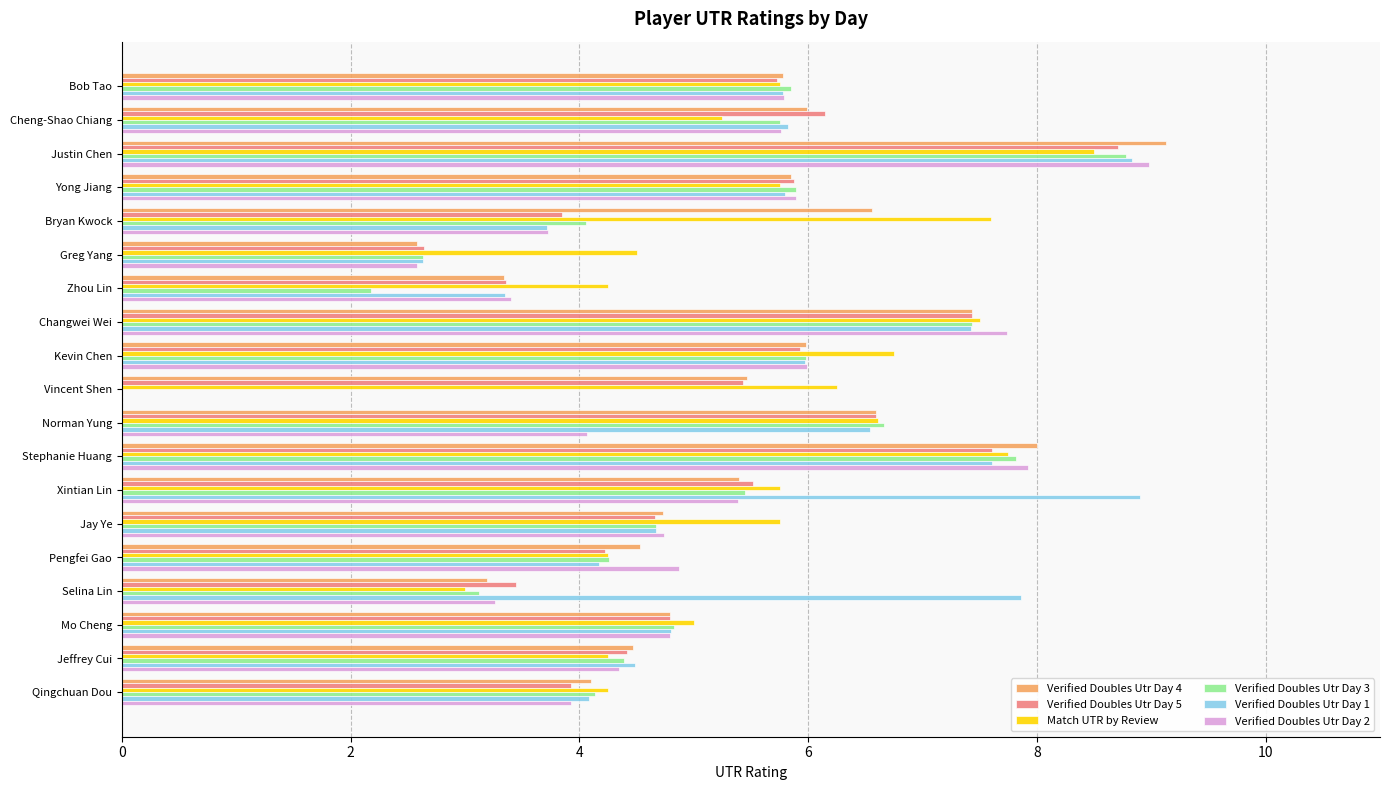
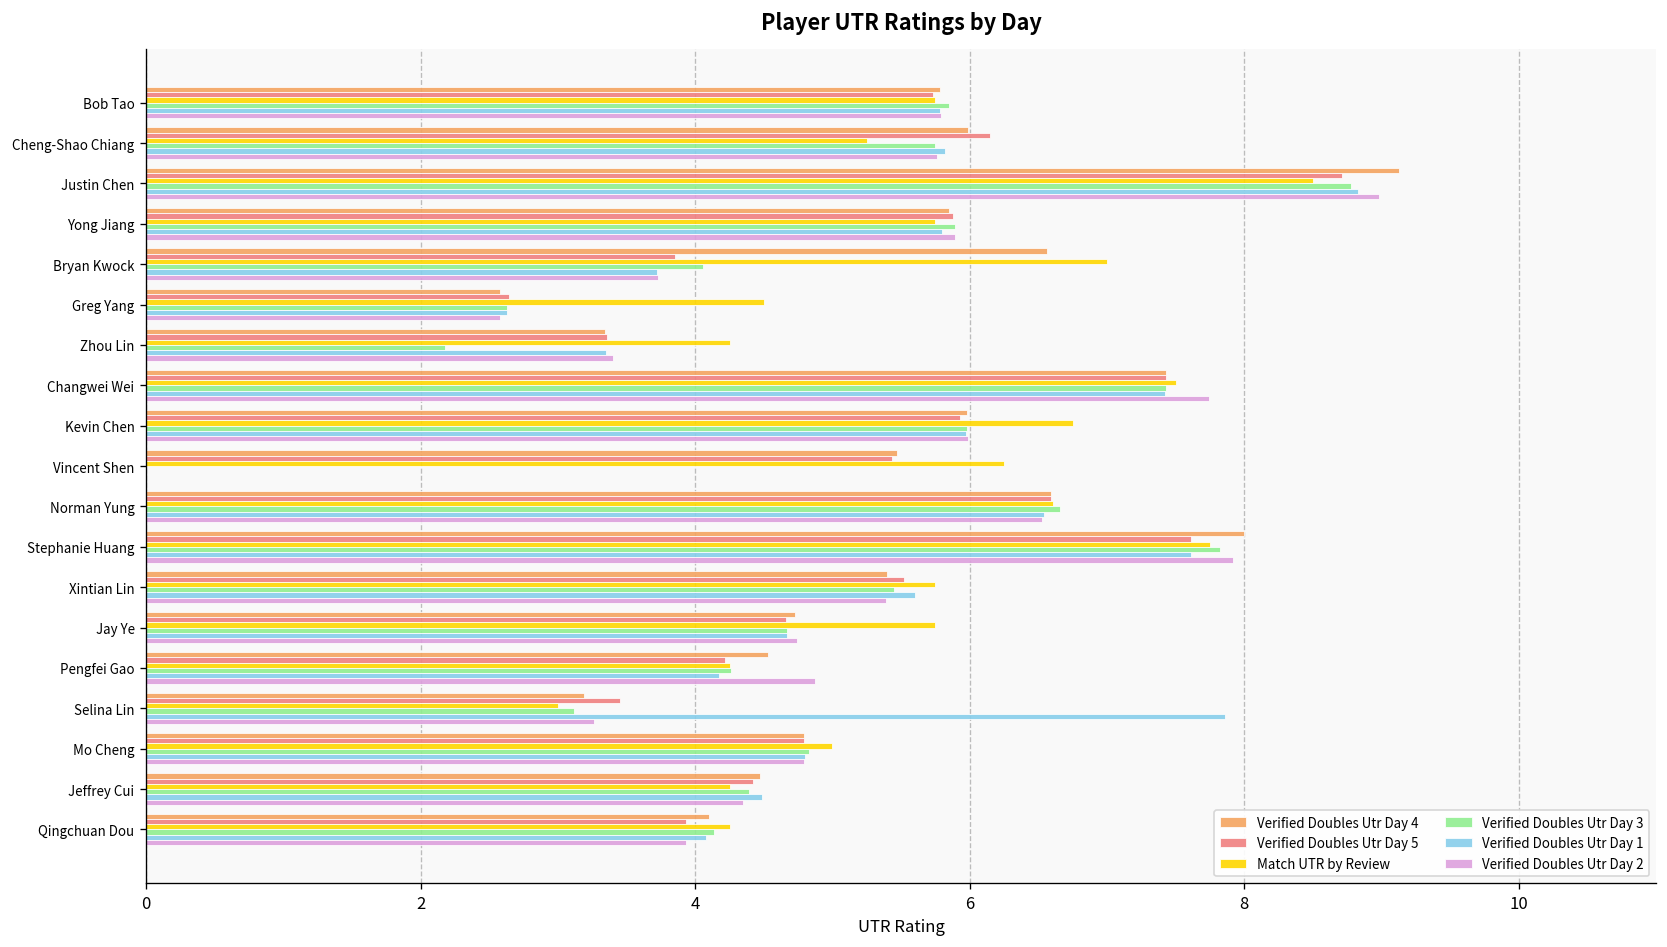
  {
    "Match UTR by Review": {
      "Bob Tao": 5.75,
      "Cheng-Shao Chiang": 5.25,
      "Justin Chen": 8.5,
      "Yong Jiang": 5.75,
-     "Bryan Kwock": 7.6,
+     "Bryan Kwock": 7.0,
      "Greg Yang": 4.5,
      "Zhou Lin": 4.25,
      "Changwei Wei": 7.5,
      "Kevin Chen": 6.75,
      "Vincent Shen": 6.25,
      "Norman Yung": 6.6,
      "Stephanie Huang": 7.75,
      "Xintian Lin": 5.75,
      "Jay Ye": 5.75,
      "Pengfei Gao": 4.25,
      "Selina Lin": 3.0,
      "Mo Cheng": 5.0,
      "Jeffrey Cui": 4.25,
      "Qingchuan Dou": 4.25
    },
    "Verified Doubles Utr Day 3": {
      "Bob Tao": 5.85,
      "Cheng-Shao Chiang": 5.75,
      "Justin Chen": 8.78,
      "Yong Jiang": 5.89,
      "Bryan Kwock": 4.06,
      "Greg Yang": 2.63,
      "Zhou Lin": 2.18,
      "Changwei Wei": 7.43,
      "Kevin Chen": 5.98,
      "Vincent Shen": 0.00,
      "Norman Yung": 6.66,
      "Stephanie Huang": 7.82,
      "Xintian Lin": 5.45,
      "Jay Ye": 4.67,
      "Pengfei Gao": 4.26,
      "Selina Lin": 3.12,
      "Mo Cheng": 4.83,
      "Jeffrey Cui": 4.39,
      "Qingchuan Dou": 4.14
    },
    "Verified Doubles Utr Day 1": {
      "Bob Tao": 5.8,
      "Cheng-Shao Chiang": 5.8,
      "Justin Chen": 8.83,
      "Yong Jiang": 5.8,
      "Bryan Kwock": 3.7,
      "Greg Yang": 2.63,
      "Zhou Lin": 3.35,
      "Changwei Wei": 7.4,
      "Kevin Chen": 5.97,
      "Vincent Shen": 0.0,
      "Norman Yung": 6.54,
      "Stephanie Huang": 7.6,
-     "Xintian Lin": 8.9,
+     "Xintian Lin": 5.6,
      "Jay Ye": 4.67,
      "Pengfei Gao": 4.17,
      "Selina Lin": 7.86,
      "Mo Cheng": 4.8,
      "Jeffrey Cui": 4.5,
      "Qingchuan Dou": 4.1
    },
    "Verified Doubles Utr Day 2": {
      "Bob Tao": 5.79,
      "Cheng-Shao Chiang": 5.76,
      "Justin Chen": 8.98,
      "Yong Jiang": 5.89,
      "Bryan Kwock": 3.73,
      "Greg Yang": 2.58,
      "Zhou Lin": 3.40,
      "Changwei Wei": 7.74,
      "Kevin Chen": 5.99,
      "Vincent Shen": 0.00,
-     "Norman Yung": 4.07,
+     "Norman Yung": 6.53,
      "Stephanie Huang": 7.92,
      "Xintian Lin": 5.39,
      "Jay Ye": 4.74,
      "Pengfei Gao": 4.87,
      "Selina Lin": 3.26,
      "Mo Cheng": 4.79,
      "Jeffrey Cui": 4.35,
      "Qingchuan Dou": 3.93
    }
  }
